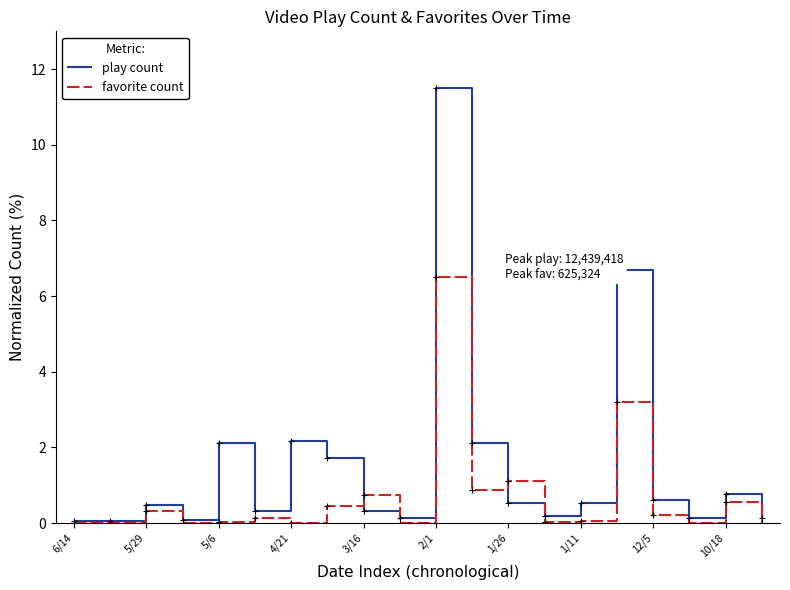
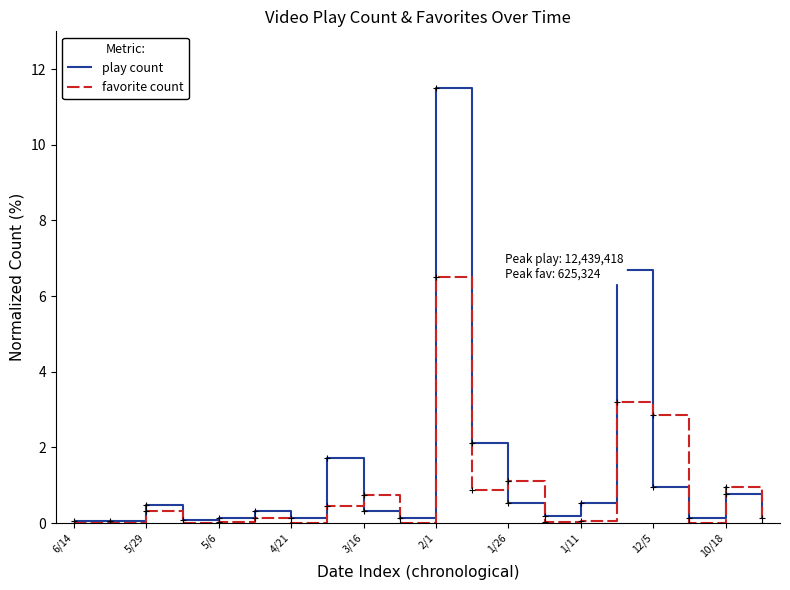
  {
    "play count": {
      "5/29": 0.5,
-     "5/6": 2.1,
-     "4/21": 2.2,
+     "5/6": 0.1,
+     "4/21": 0.1,
      "3/16": 0.3,
      "2/1": 11.5,
      "1/26": 0.5,
      "1/11": 0.5,
-     "12/5": 0.6,
+     "12/5": 0.9,
      "10/18": 0.8
    },
    "favorite count": {
      "5/29": 0.3,
      "5/6": 0.0,
      "4/21": 0.0,
      "3/16": 0.7,
      "2/1": 6.5,
      "1/26": 1.1,
      "1/11": 0.0,
-     "12/5": 0.2,
-     "10/18": 0.5
+     "12/5": 2.9,
+     "10/18": 1.0
    }
  }
